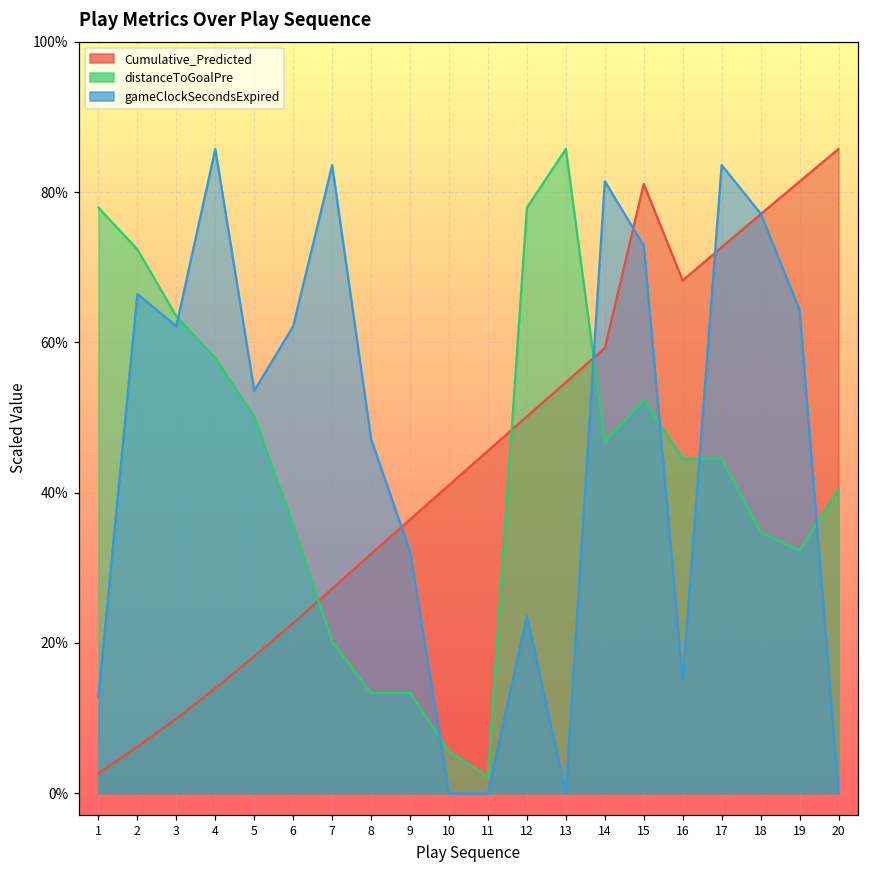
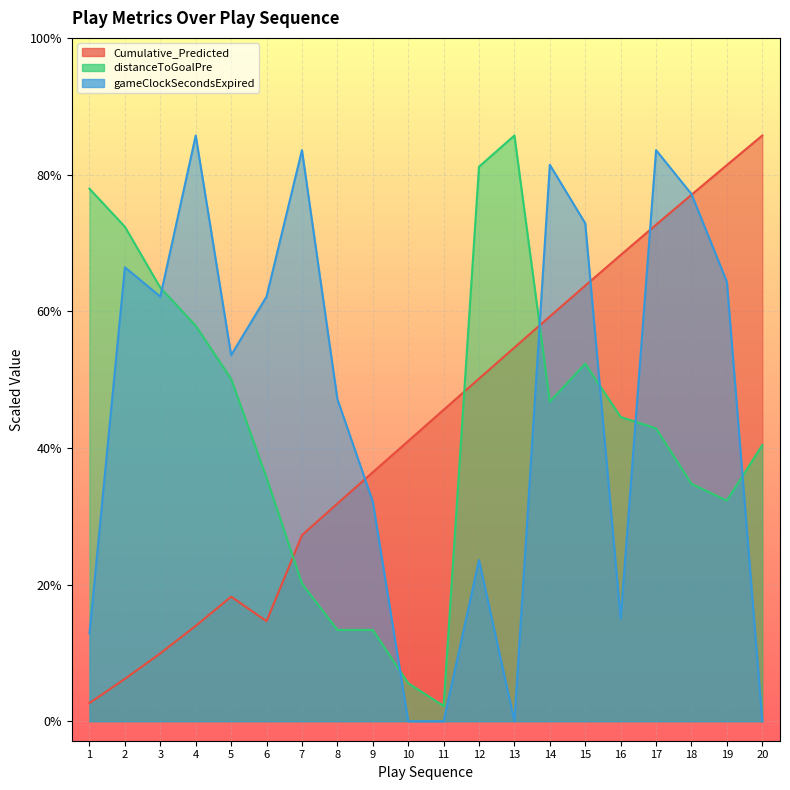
  {
    "Cumulative_Predicted": {
      "1": "3%",
      "2": "6%",
      "3": "10%",
      "4": "14%",
      "5": "18%",
-     "6": "23%",
+     "6": "15%",
      "7": "27%",
      "8": "32%",
      "9": "36%",
      "10": "41%",
      "11": "46%",
      "12": "50%",
      "13": "55%",
      "14": "59%",
-     "15": "81%",
+     "15": "64%",
      "16": "68%",
      "17": "73%",
      "19": "81%",
      "20": "86%"
    },
    "distanceToGoalPre": {
      "1": "78%",
      "2": "72%",
      "3": "63%",
      "4": "58%",
      "5": "50%",
      "6": "36%",
      "7": "20%",
      "8": "13%",
      "9": "13%",
      "10": "6%",
      "11": "2%",
-     "12": "78%",
+     "12": "81%",
      "13": "86%",
      "14": "47%",
      "15": "52%",
      "16": "45%",
-     "17": "45%",
+     "17": "43%",
      "18": "35%",
      "19": "32%",
      "20": "40%"
    },
    "gameClockSecondsExpired": {
      "1": "13%",
      "2": "66%",
      "3": "62%",
      "4": "86%",
      "5": "54%",
      "6": "62%",
      "7": "84%",
      "8": "47%",
      "9": "32%",
      "10": "0%",
      "11": "0%",
      "12": "24%",
      "13": "0%",
      "14": "81%",
      "15": "73%",
      "16": "15%",
      "17": "84%",
      "19": "64%",
      "20": "0%"
    }
  }
